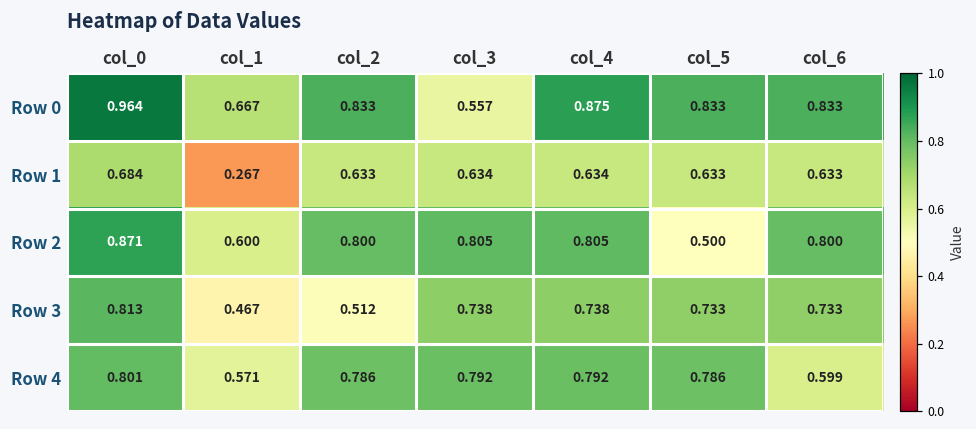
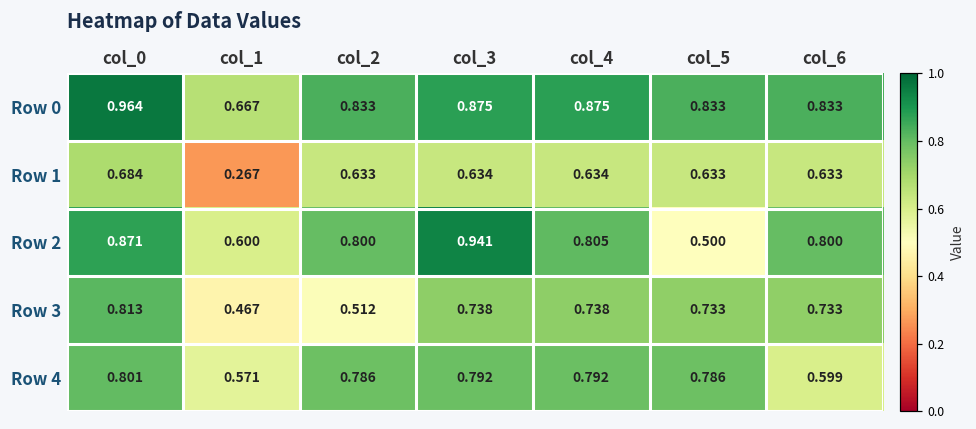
  {
    "Row 0": {
      "col_0": 0.964,
      "col_1": 0.667,
      "col_2": 0.833,
-     "col_3": 0.557,
+     "col_3": 0.875,
      "col_4": 0.875,
      "col_5": 0.833,
      "col_6": 0.833
    },
    "Row 1": {
      "col_0": 0.684,
      "col_1": 0.267,
      "col_2": 0.633,
      "col_3": 0.634,
      "col_4": 0.634,
      "col_5": 0.633,
      "col_6": 0.633
    },
    "Row 2": {
      "col_0": 0.871,
      "col_1": 0.600,
      "col_2": 0.800,
-     "col_3": 0.805,
+     "col_3": 0.941,
      "col_4": 0.805,
      "col_5": 0.500,
      "col_6": 0.800
    },
    "Row 3": {
      "col_0": 0.813,
      "col_1": 0.467,
      "col_2": 0.512,
      "col_3": 0.738,
      "col_4": 0.738,
      "col_5": 0.733,
      "col_6": 0.733
    },
    "Row 4": {
      "col_0": 0.801,
      "col_1": 0.571,
      "col_2": 0.786,
      "col_3": 0.792,
      "col_4": 0.792,
      "col_5": 0.786,
      "col_6": 0.599
    }
  }
